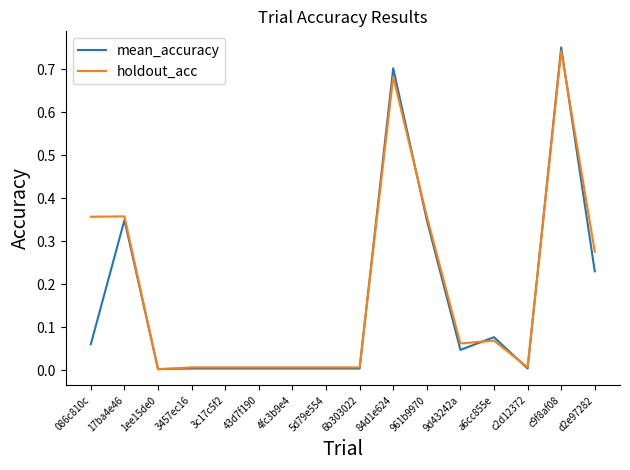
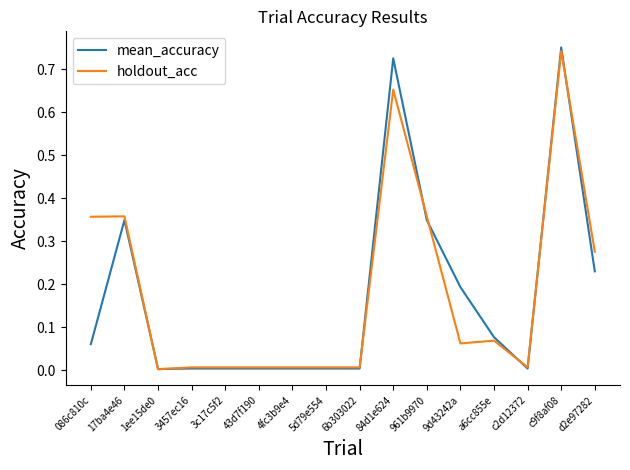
  {
    "mean_accuracy": {
      "086c810c": 0.06,
      "17ba4e46": 0.35,
-     "84d1e624": 0.70,
+     "84d1e624": 0.73,
      "961b9970": 0.35,
-     "9d43242a": 0.05,
+     "9d43242a": 0.19,
      "a6cc855e": 0.08,
      "c9f8af08": 0.75,
      "d2e97282": 0.23
    },
    "holdout_acc": {
      "086c810c": 0.36,
      "17ba4e46": 0.36,
-     "84d1e624": 0.68,
+     "84d1e624": 0.65,
      "961b9970": 0.36,
      "9d43242a": 0.06,
      "a6cc855e": 0.07,
      "c9f8af08": 0.74,
      "d2e97282": 0.28
    }
  }
